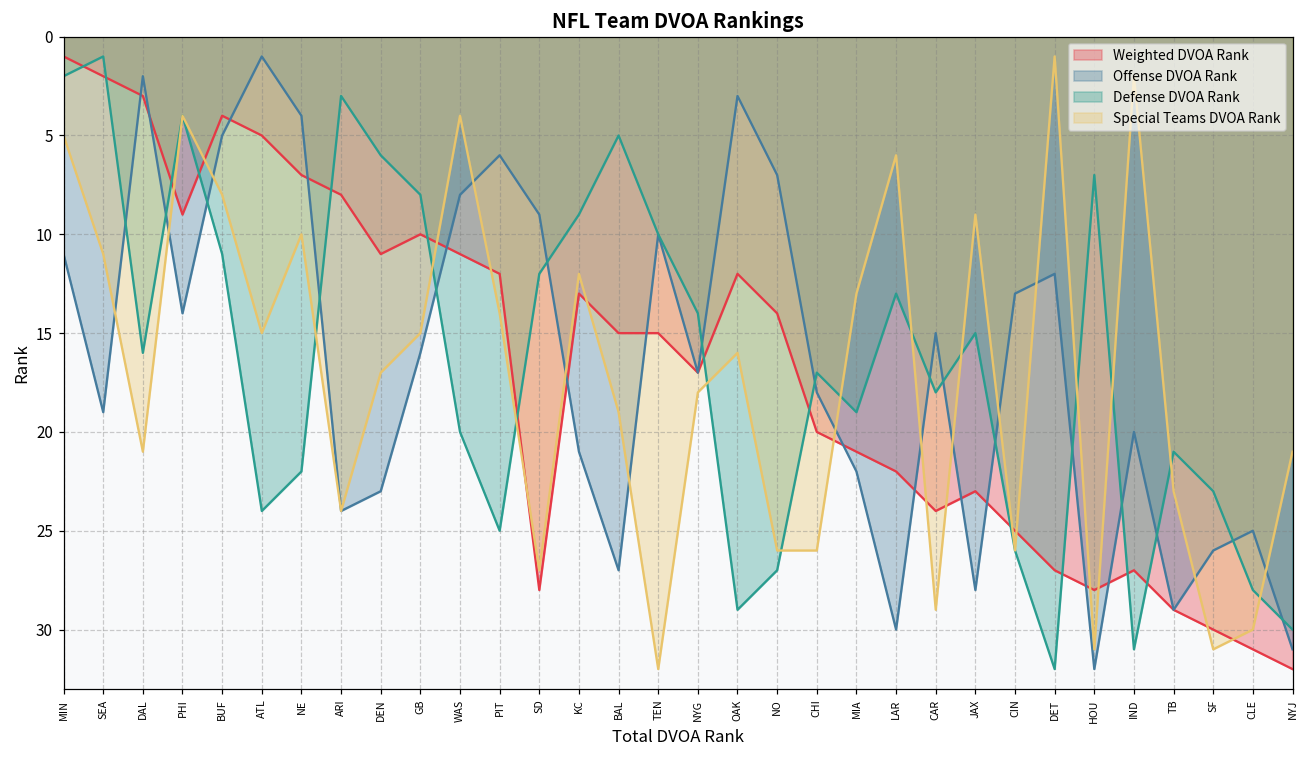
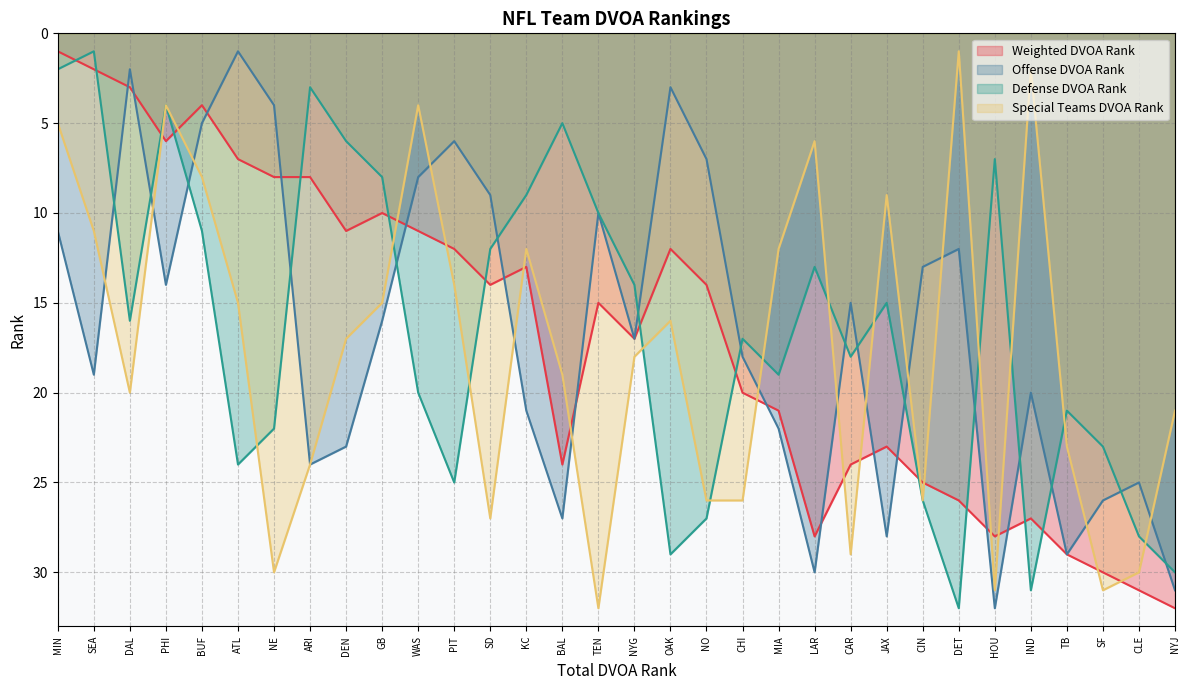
  {
    "Weighted DVOA Rank": {
      "MIN": 1,
      "SEA": 2,
      "DAL": 3,
-     "PHI": 9,
+     "PHI": 6,
      "BUF": 4,
-     "ATL": 5,
-     "NE": 7,
+     "ATL": 7,
+     "NE": 8,
      "ARI": 8,
      "DEN": 11,
      "GB": 10,
      "WAS": 11,
      "PIT": 12,
-     "SD": 28,
+     "SD": 14,
      "KC": 13,
-     "BAL": 15,
+     "BAL": 24,
      "TEN": 15,
      "OAK": 12,
      "NO": 14,
      "CHI": 20,
      "MIA": 21,
-     "LAR": 22,
+     "LAR": 28,
      "CAR": 24,
      "JAX": 23,
      "CIN": 25,
-     "DET": 27,
+     "DET": 26,
      "HOU": 28,
      "IND": 27,
      "SF": 30,
      "CLE": 31,
      "NYJ": 32
    },
    "Special Teams DVOA Rank": {
      "MIN": 5,
      "SEA": 11,
-     "DAL": 21,
+     "DAL": 20,
      "BUF": 8,
      "ATL": 15,
-     "NE": 10,
+     "NE": 30,
      "DEN": 17,
      "GB": 15,
      "WAS": 4,
      "PIT": 14,
      "SD": 27,
      "KC": 12,
      "BAL": 19,
      "TEN": 32,
      "NYG": 18,
      "OAK": 16,
      "NO": 26,
      "CHI": 26,
-     "MIA": 13,
+     "MIA": 12,
      "LAR": 6,
      "CAR": 29,
      "JAX": 9,
      "DET": 1,
      "HOU": 31,
      "TB": 23,
      "SF": 31,
      "CLE": 30,
      "NYJ": 21
    }
  }
